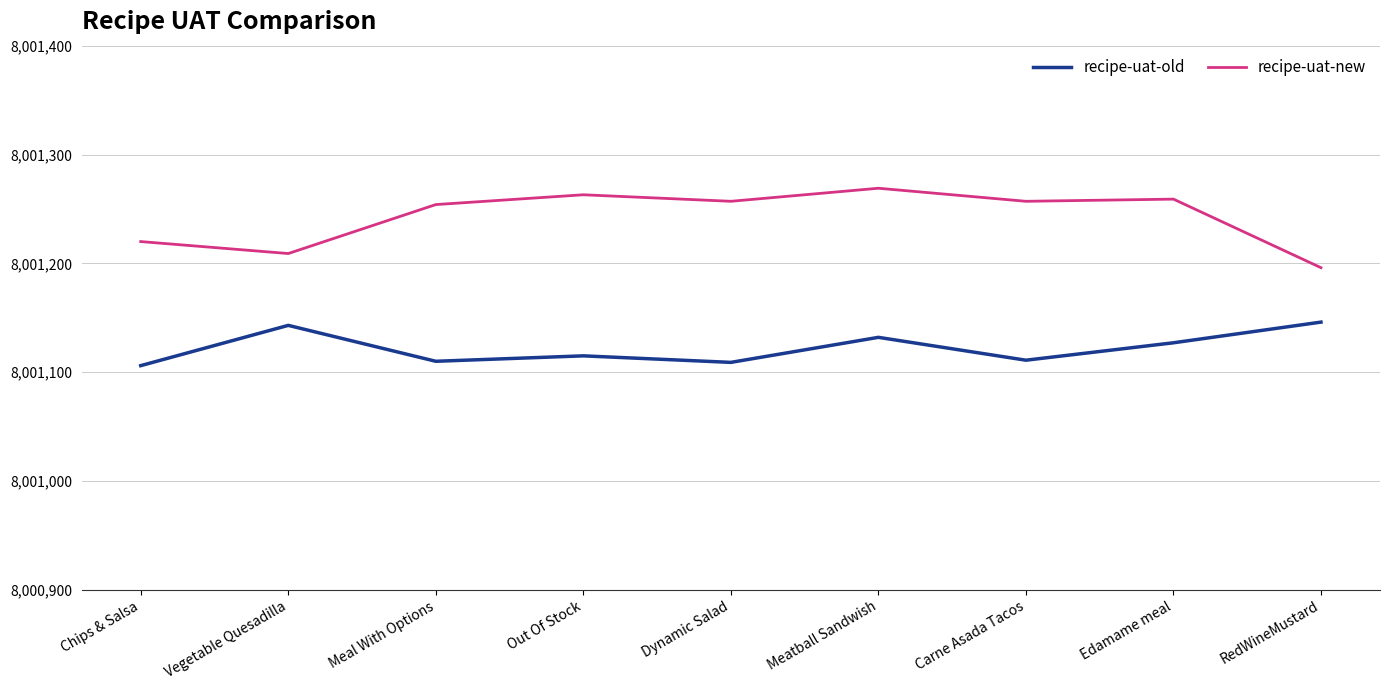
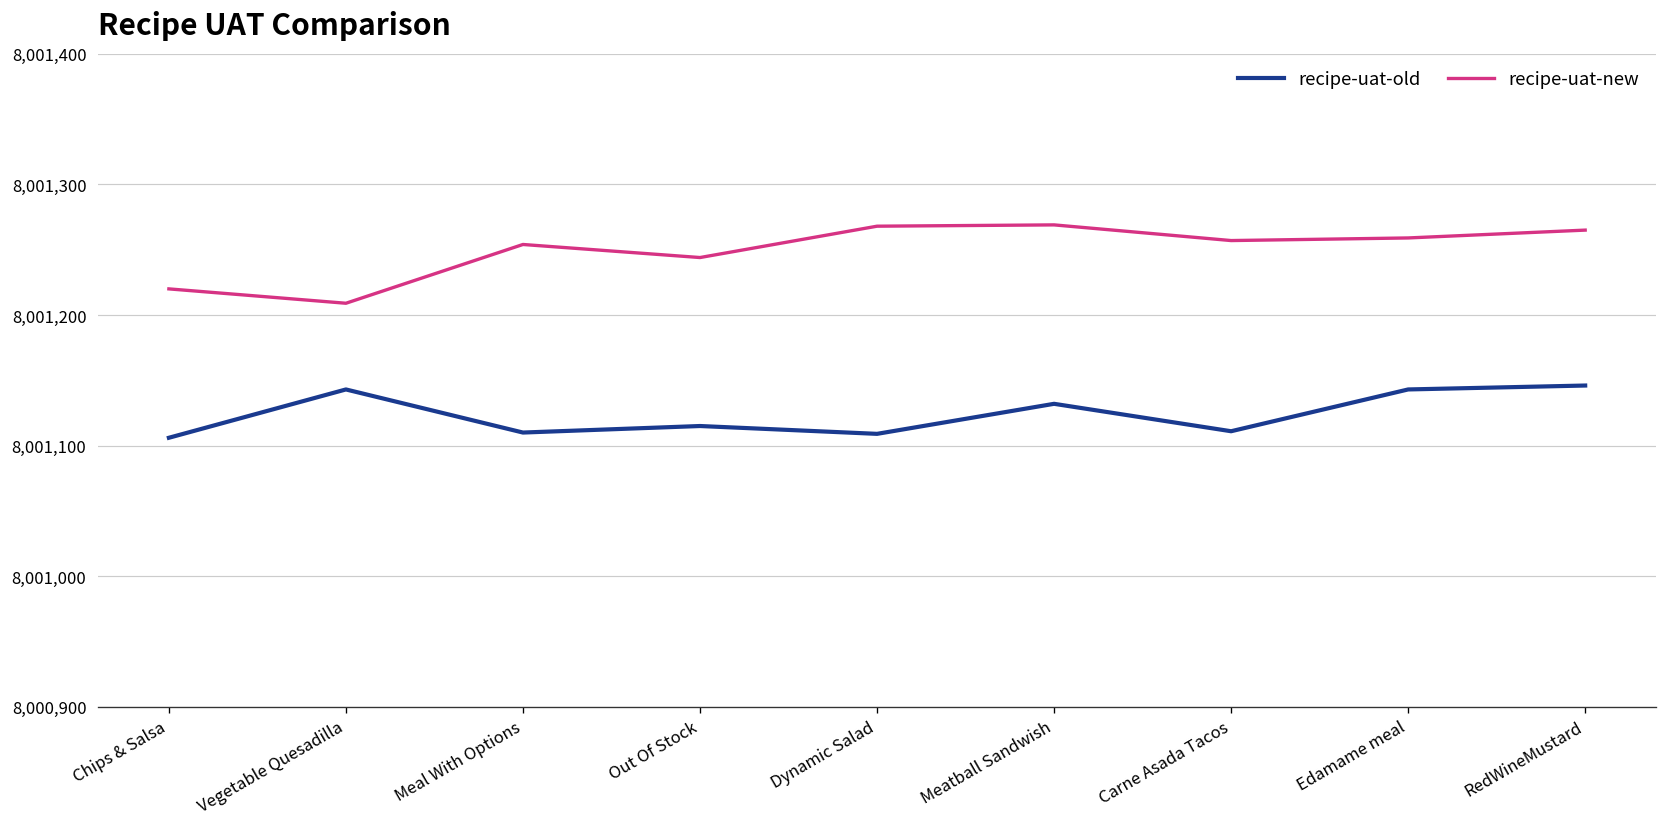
  {
    "recipe-uat-old": {
      "Chips & Salsa": "8,001,106",
      "Vegetable Quesadilla": "8,001,143",
      "Meal With Options": "8,001,110",
      "Out Of Stock": "8,001,115",
      "Dynamic Salad": "8,001,109",
      "Meatball Sandwish": "8,001,132",
      "Carne Asada Tacos": "8,001,111",
-     "Edamame meal": "8,001,127",
+     "Edamame meal": "8,001,143",
      "RedWineMustard": "8,001,146"
    },
    "recipe-uat-new": {
      "Chips & Salsa": "8,001,220",
      "Vegetable Quesadilla": "8,001,209",
      "Meal With Options": "8,001,254",
-     "Out Of Stock": "8,001,263",
-     "Dynamic Salad": "8,001,257",
+     "Out Of Stock": "8,001,244",
+     "Dynamic Salad": "8,001,268",
      "Meatball Sandwish": "8,001,269",
      "Carne Asada Tacos": "8,001,257",
      "Edamame meal": "8,001,259",
-     "RedWineMustard": "8,001,196"
+     "RedWineMustard": "8,001,265"
    }
  }
